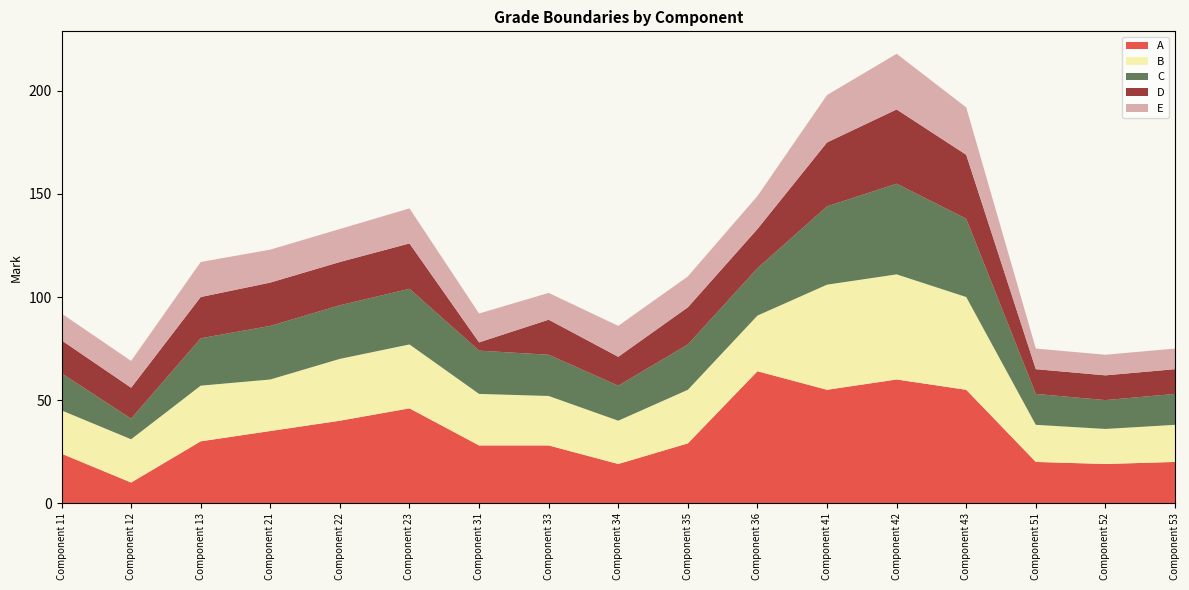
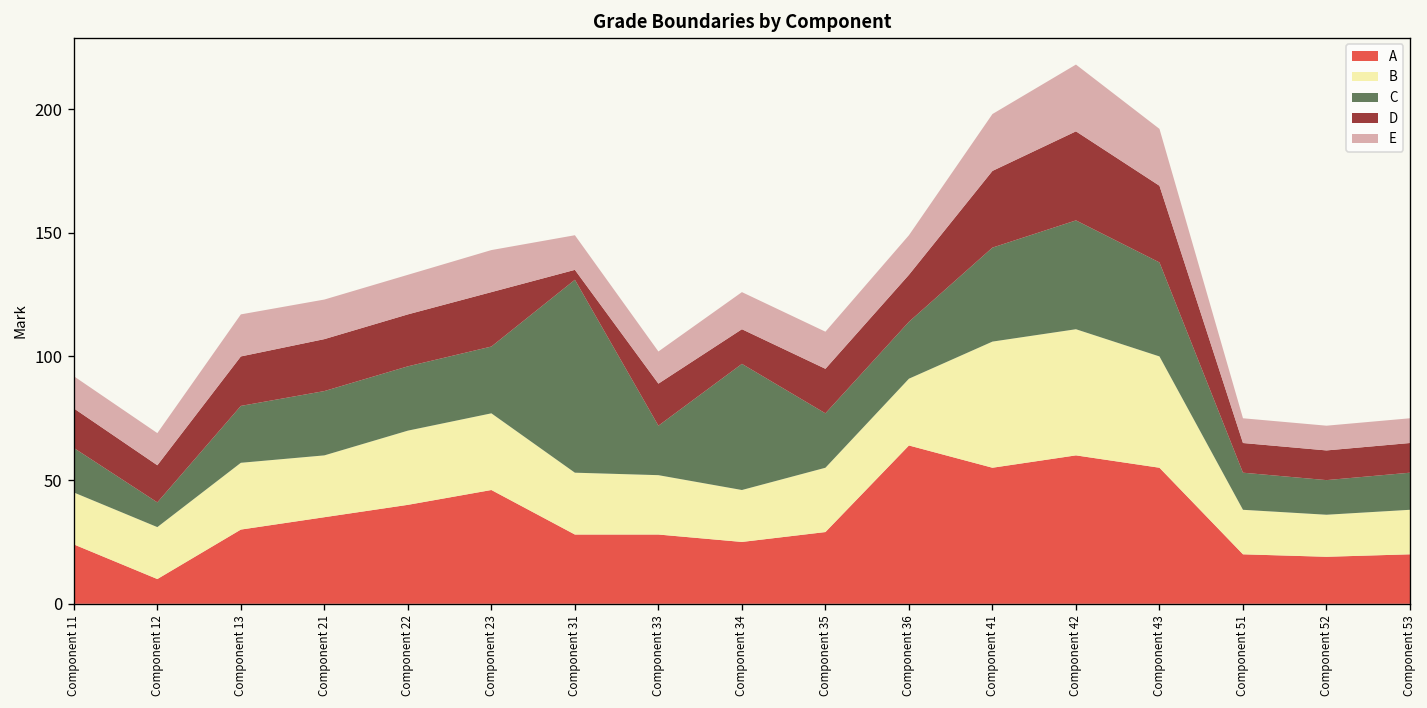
  {
    "A": {
      "Component 11": 24,
      "Component 12": 10,
      "Component 13": 30,
      "Component 21": 35,
      "Component 22": 40,
      "Component 23": 46,
      "Component 31": 28,
      "Component 33": 28,
-     "Component 34": 19,
+     "Component 34": 25,
      "Component 35": 29,
      "Component 36": 64,
      "Component 41": 55,
      "Component 42": 60,
      "Component 43": 55,
      "Component 51": 20,
      "Component 52": 19,
      "Component 53": 20
    },
    "B": {
      "Component 11": 21,
      "Component 12": 21,
      "Component 13": 27,
      "Component 21": 25,
      "Component 22": 30,
      "Component 23": 31,
      "Component 31": 25,
      "Component 33": 24,
      "Component 34": 21,
      "Component 35": 26,
      "Component 36": 27,
      "Component 41": 51,
      "Component 42": 51,
      "Component 43": 45,
      "Component 51": 18,
      "Component 52": 17,
      "Component 53": 18
    },
    "C": {
      "Component 11": 18,
      "Component 12": 10,
      "Component 13": 23,
      "Component 21": 26,
      "Component 22": 26,
      "Component 23": 27,
-     "Component 31": 21,
+     "Component 31": 78,
      "Component 33": 20,
-     "Component 34": 17,
+     "Component 34": 51,
      "Component 35": 22,
      "Component 36": 23,
      "Component 41": 38,
      "Component 42": 44,
      "Component 43": 38,
      "Component 51": 15,
      "Component 52": 14,
      "Component 53": 15
    },
    "D": {
      "Component 11": 16,
      "Component 12": 15,
      "Component 13": 20,
      "Component 21": 21,
      "Component 22": 21,
      "Component 23": 22,
      "Component 31": 4,
      "Component 33": 17,
      "Component 34": 14,
      "Component 35": 18,
      "Component 36": 19,
      "Component 41": 31,
      "Component 42": 36,
      "Component 43": 31,
      "Component 51": 12,
      "Component 52": 12,
      "Component 53": 12
    },
    "E": {
      "Component 11": 13,
      "Component 12": 13,
      "Component 13": 17,
      "Component 21": 16,
      "Component 22": 16,
      "Component 23": 17,
      "Component 31": 14,
      "Component 33": 13,
      "Component 34": 15,
      "Component 35": 15,
      "Component 36": 16,
      "Component 41": 23,
      "Component 42": 27,
      "Component 43": 23,
      "Component 51": 10,
      "Component 52": 10,
      "Component 53": 10
    }
  }
